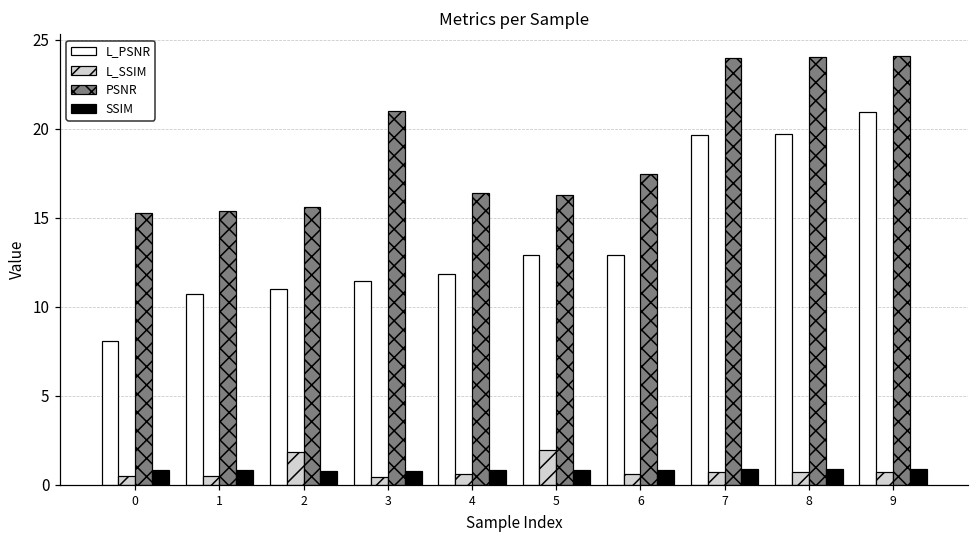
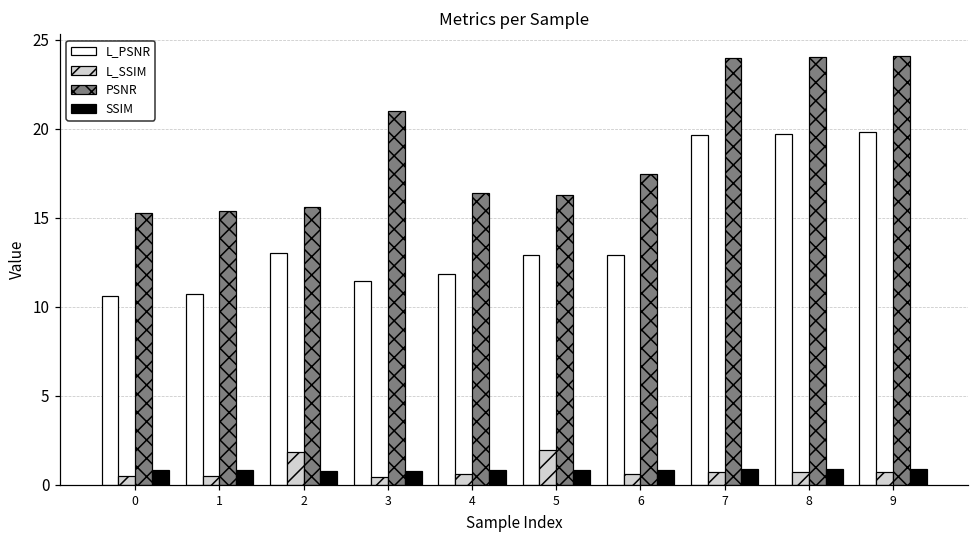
  {
    "L_PSNR": {
-     "0": 8.1,
+     "0": 10.6,
      "1": 10.7,
-     "2": 11.0,
+     "2": 13.0,
      "3": 11.5,
      "4": 11.8,
      "5": 12.9,
      "6": 12.9,
      "7": 19.6,
      "8": 19.7,
-     "9": 20.9
+     "9": 19.8
    },
    "L_SSIM": {
      "0": 0.5,
      "1": 0.5,
      "2": 1.9,
      "3": 0.5,
      "4": 0.6,
      "5": 2.0,
      "6": 0.6,
      "7": 0.7,
      "8": 0.7,
      "9": 0.7
    },
    "PSNR": {
      "0": 15.3,
      "1": 15.4,
      "2": 15.6,
      "3": 21.0,
      "4": 16.4,
      "5": 16.3,
      "6": 17.5,
      "7": 23.9,
      "8": 24.0,
      "9": 24.1
    },
    "SSIM": {
      "0": 0.8,
      "1": 0.8,
      "2": 0.8,
      "3": 0.8,
      "4": 0.8,
      "5": 0.8,
      "6": 0.8,
      "7": 0.9,
      "8": 0.9,
      "9": 0.9
    }
  }
